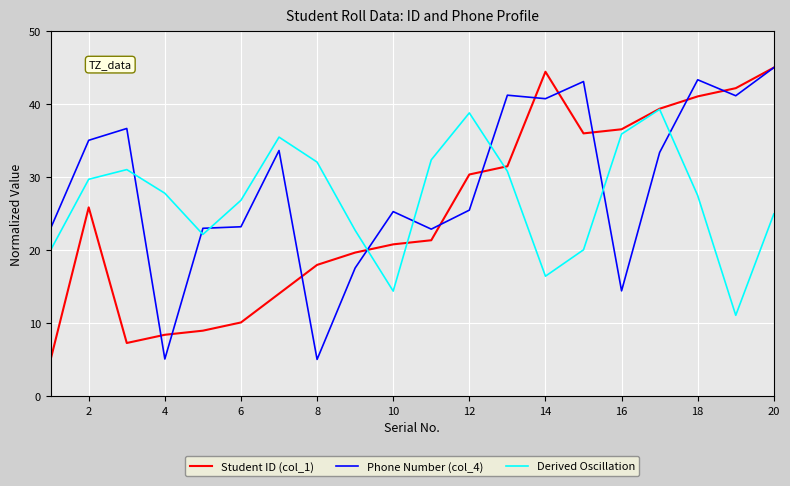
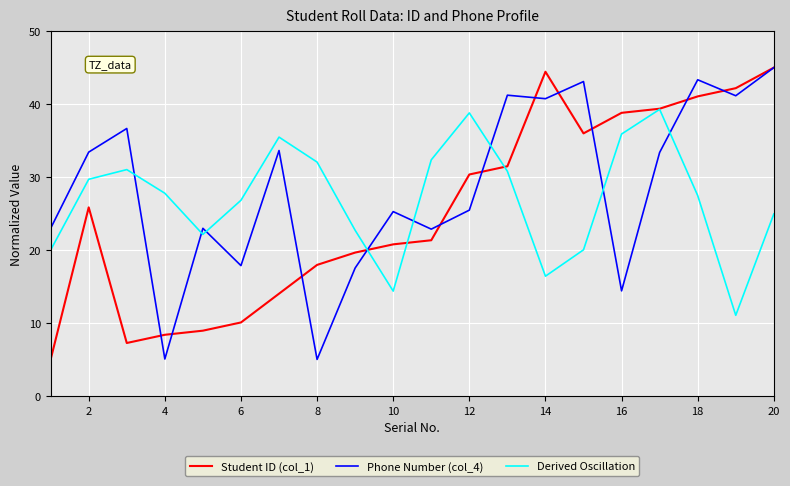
  {
    "Student ID (col_1)": {
      "2": 26,
      "4": 8,
      "6": 10,
      "8": 18,
      "10": 21,
      "12": 30,
      "14": 44,
-     "16": 37,
+     "16": 39,
      "18": 41
    },
    "Phone Number (col_4)": {
-     "2": 35,
+     "2": 33,
      "4": 5,
-     "6": 23,
+     "6": 18,
      "8": 5,
      "10": 25,
      "12": 25,
      "14": 41,
      "16": 14,
      "18": 43
    },
    "Derived Oscillation": {
      "2": 30,
      "4": 28,
      "6": 27,
      "8": 32,
      "10": 14,
      "12": 39,
      "14": 16,
      "16": 36,
      "18": 27,
      "20": 25
    }
  }
